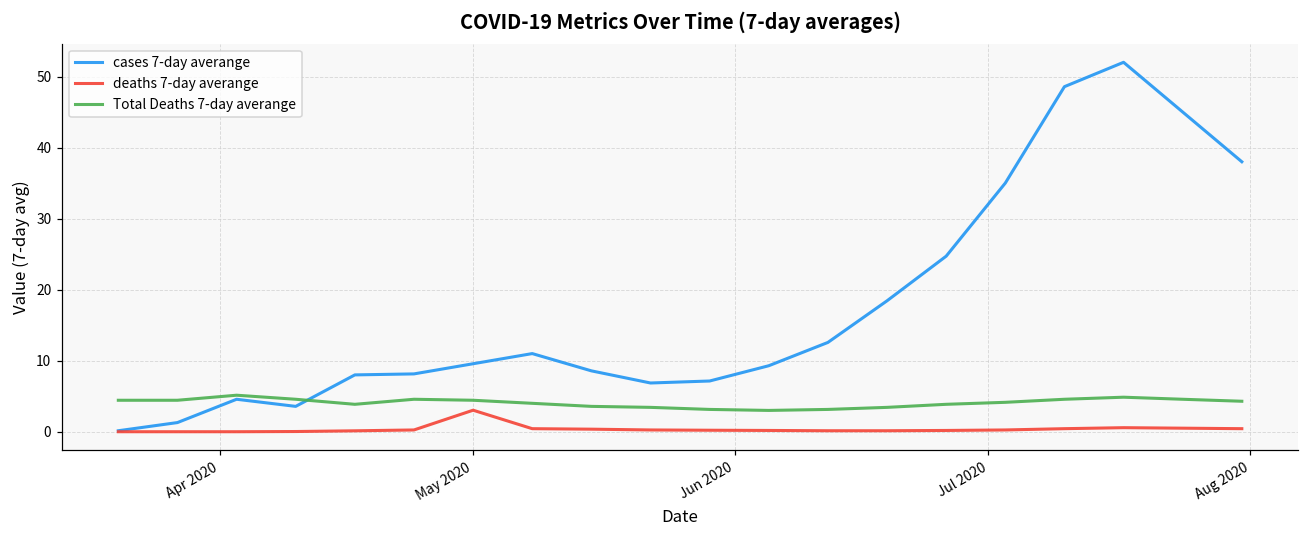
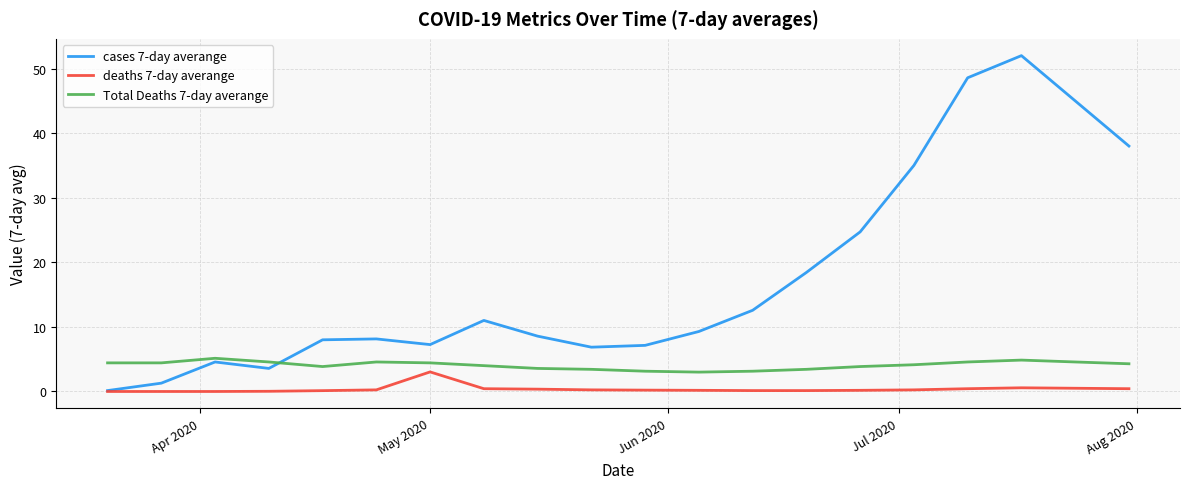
  {
    "cases 7-day averange": {
-     "May 2020": 10
+     "May 2020": 7
    },
    "deaths 7-day averange": {
      "May 2020": 3
    },
    "Total Deaths 7-day averange": {
      "May 2020": 4
    }
  }
